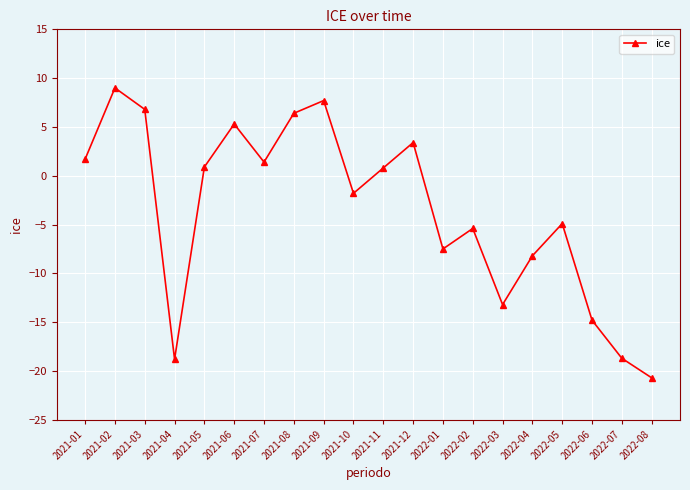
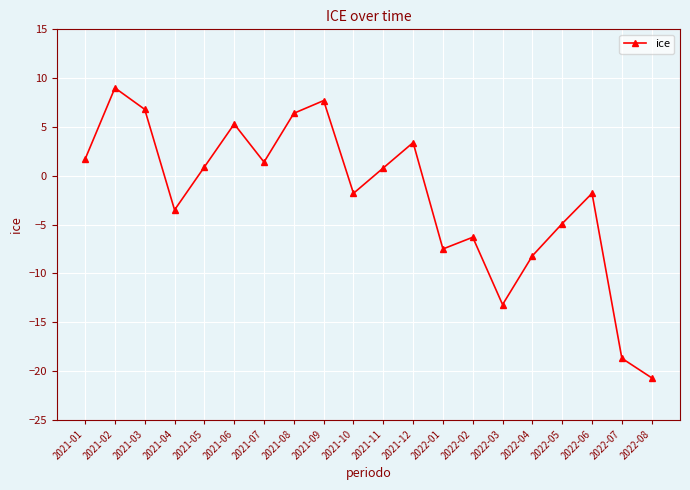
  {
    "2021-01": 2,
    "2021-02": 9,
    "2021-03": 7,
-   "2021-04": -19,
+   "2021-04": -4,
    "2021-05": 1,
    "2021-06": 5,
    "2021-07": 1,
    "2021-08": 6,
    "2021-09": 8,
    "2021-10": -2,
    "2021-11": 1,
    "2021-12": 3,
    "2022-01": -8,
-   "2022-02": -5,
+   "2022-02": -6,
    "2022-03": -13,
    "2022-04": -8,
    "2022-05": -5,
-   "2022-06": -15,
+   "2022-06": -2,
    "2022-07": -19,
    "2022-08": -21
  }
